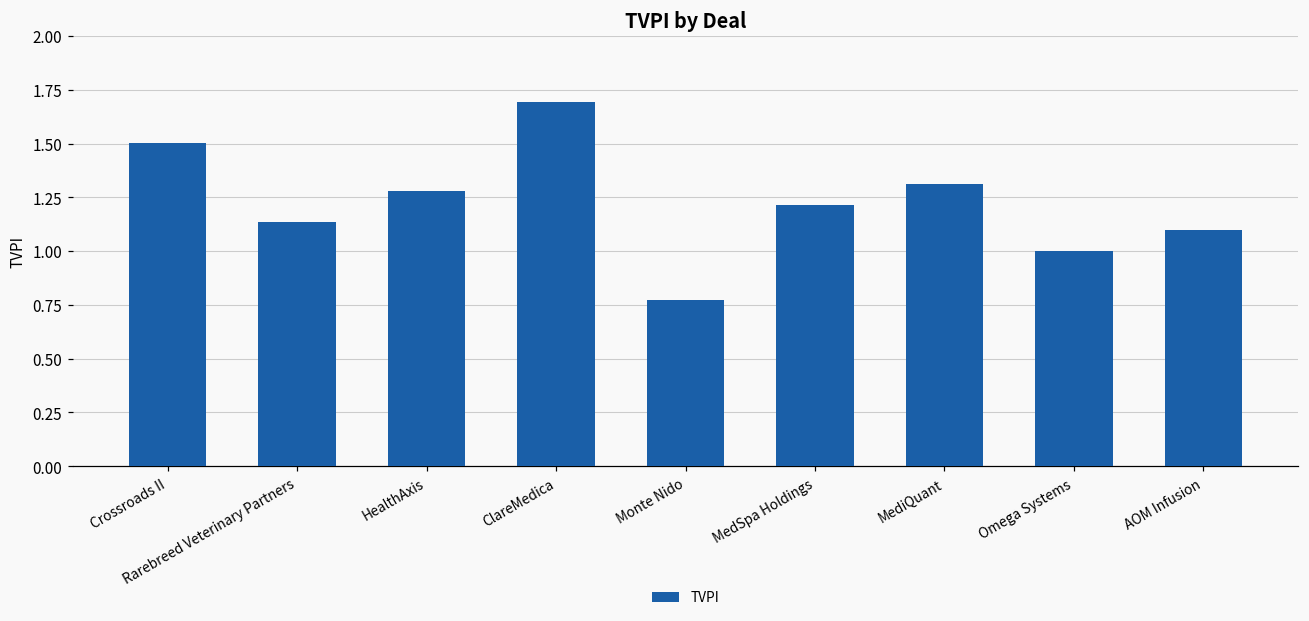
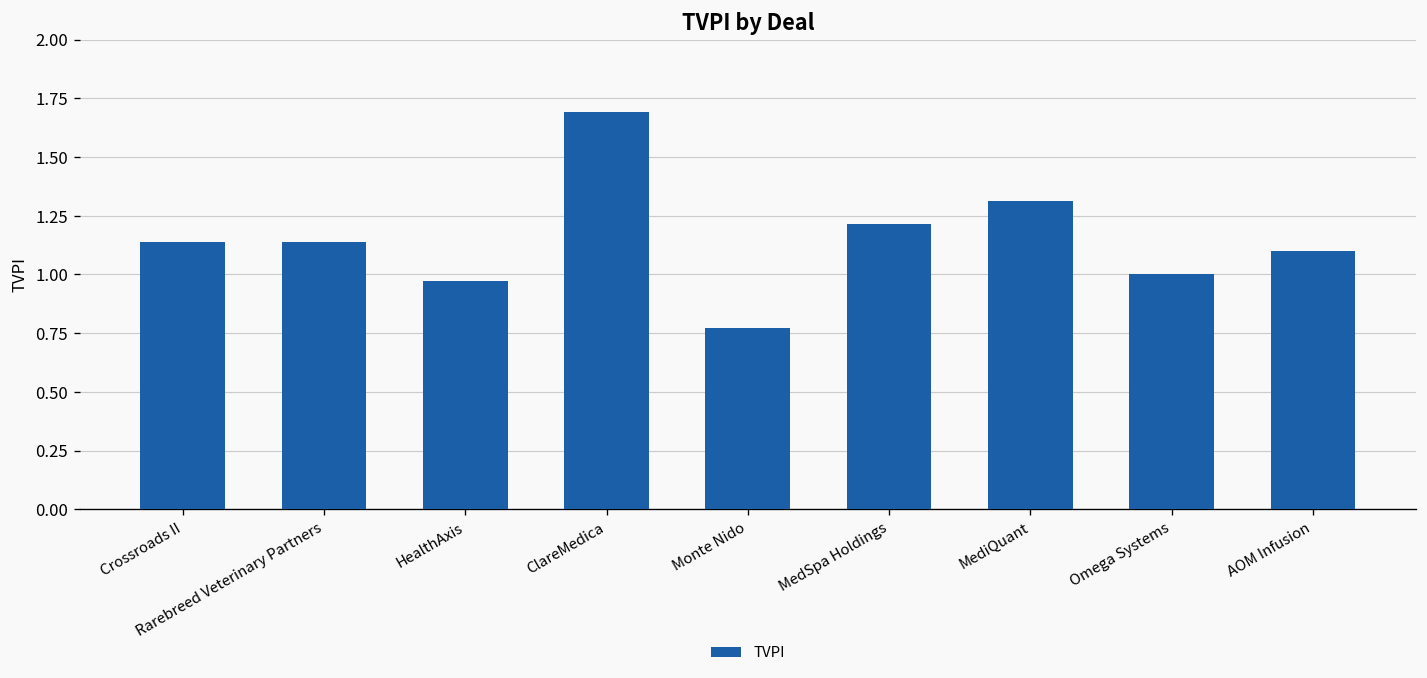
  {
-   "Crossroads II": 1.50,
+   "Crossroads II": 1.14,
    "Rarebreed Veterinary Partners": 1.14,
-   "HealthAxis": 1.28,
+   "HealthAxis": 0.97,
    "ClareMedica": 1.69,
    "Monte Nido": 0.77,
    "MedSpa Holdings": 1.22,
    "MediQuant": 1.31,
    "Omega Systems": 1.00,
    "AOM Infusion": 1.10
  }
